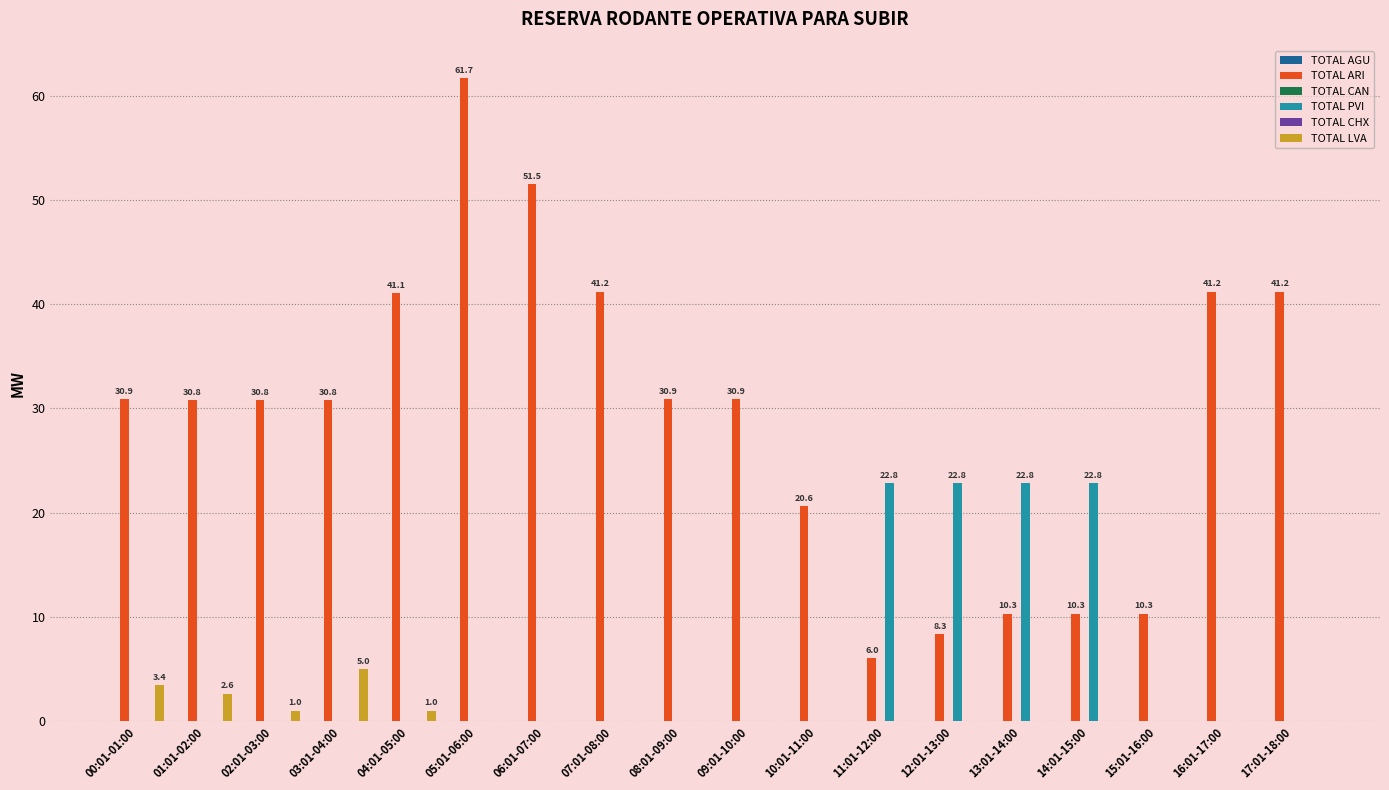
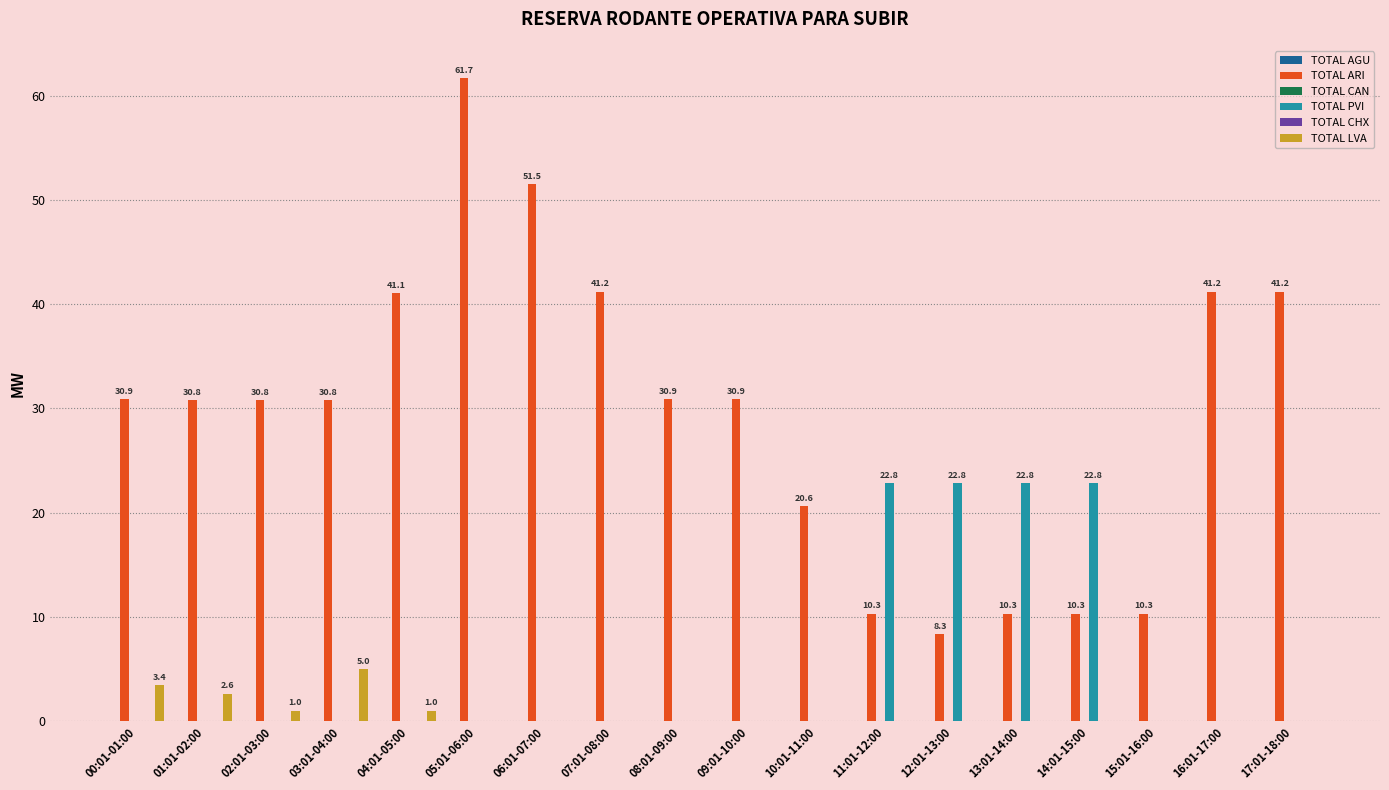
  {
    "TOTAL ARI": {
      "00:01-01:00": 30.9,
      "01:01-02:00": 30.8,
      "02:01-03:00": 30.8,
      "03:01-04:00": 30.8,
      "04:01-05:00": 41.1,
      "05:01-06:00": 61.7,
      "06:01-07:00": 51.5,
      "07:01-08:00": 41.2,
      "08:01-09:00": 30.9,
      "09:01-10:00": 30.9,
      "10:01-11:00": 20.6,
-     "11:01-12:00": 6.0,
+     "11:01-12:00": 10.3,
      "12:01-13:00": 8.3,
      "13:01-14:00": 10.3,
      "14:01-15:00": 10.3,
      "15:01-16:00": 10.3,
      "16:01-17:00": 41.2,
      "17:01-18:00": 41.2
    },
    "TOTAL CAN": {
      "00:01-01:00": 0.0,
      "01:01-02:00": 0.0,
      "02:01-03:00": 0.0,
      "03:01-04:00": 0.0,
      "04:01-05:00": 0.0,
      "05:01-06:00": 0.0,
      "06:01-07:00": 0.0,
      "07:01-08:00": 0.0,
      "08:01-09:00": 0.0,
      "09:01-10:00": 0.0,
      "10:01-11:00": 0.0,
      "11:01-12:00": 0.0,
      "12:01-13:00": 0.0,
      "13:01-14:00": 0.0,
      "14:01-15:00": 0.0,
      "15:01-16:00": 0.0,
      "16:01-17:00": 0.0,
      "17:01-18:00": 0.0
    },
    "TOTAL CHX": {
      "00:01-01:00": 0.0,
      "01:01-02:00": 0.0,
      "02:01-03:00": 0.0,
      "03:01-04:00": 0.0,
      "04:01-05:00": 0.0,
      "05:01-06:00": 0.0,
      "06:01-07:00": 0.0,
      "07:01-08:00": 0.0,
      "08:01-09:00": 0.0,
      "09:01-10:00": 0.0,
      "10:01-11:00": 0.0,
      "11:01-12:00": 0.0,
      "12:01-13:00": 0.0,
      "13:01-14:00": 0.0,
      "14:01-15:00": 0.0,
      "15:01-16:00": 0.0,
      "16:01-17:00": 0.0,
      "17:01-18:00": 0.0
    },
    "TOTAL LVA": {
      "00:01-01:00": 3.4,
      "01:01-02:00": 2.6,
      "02:01-03:00": 1.0,
      "03:01-04:00": 5.0,
      "04:01-05:00": 1.0
    }
  }
